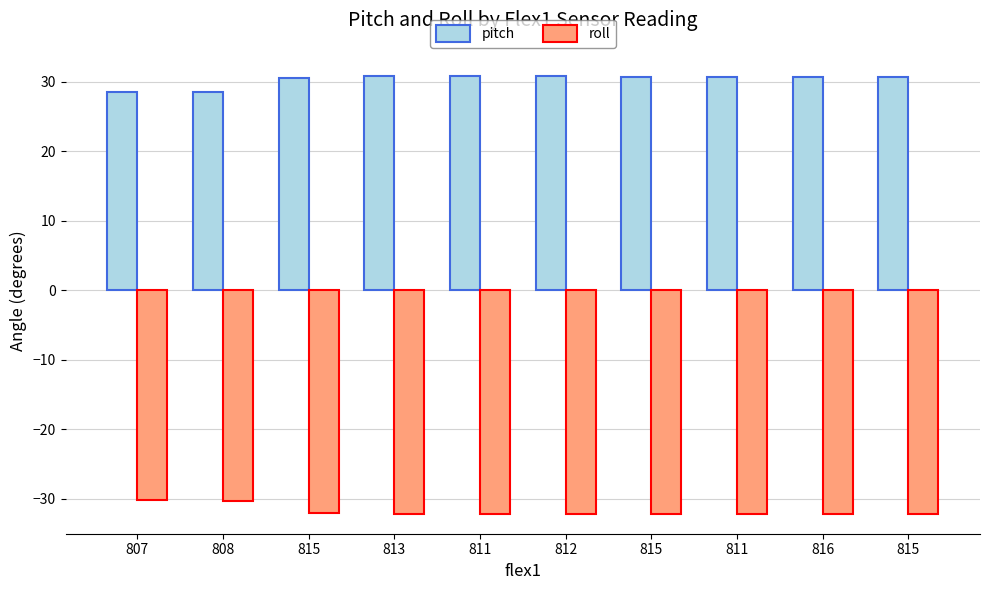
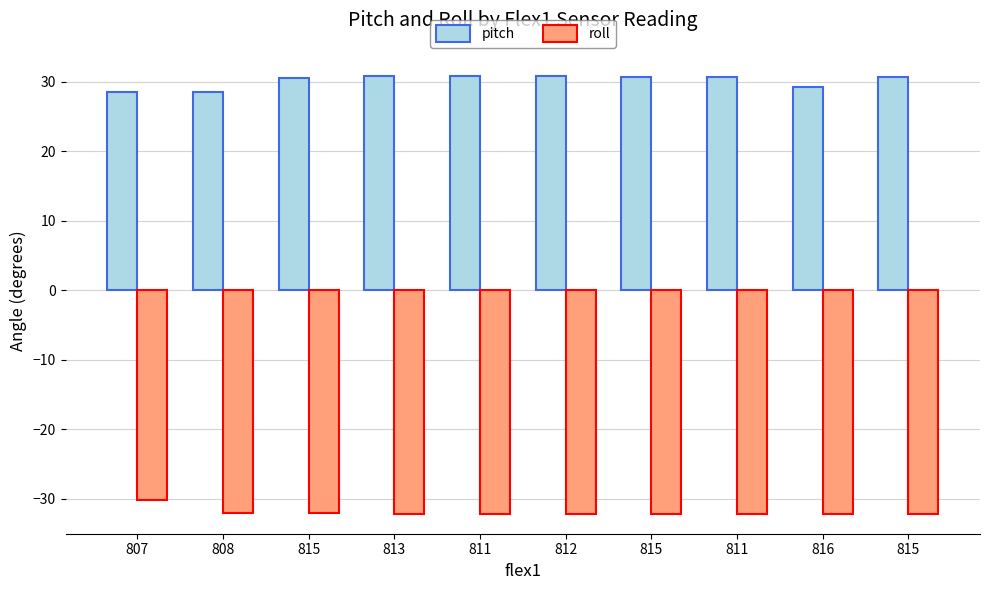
  {
    "pitch": {
      "807": 29,
      "808": 28,
      "813": 31,
      "812": 31,
-     "816": 31
+     "816": 29
    },
    "roll": {
      "807": -30,
-     "808": -30,
+     "808": -32,
      "813": -32,
      "812": -32,
      "816": -32
    }
  }
